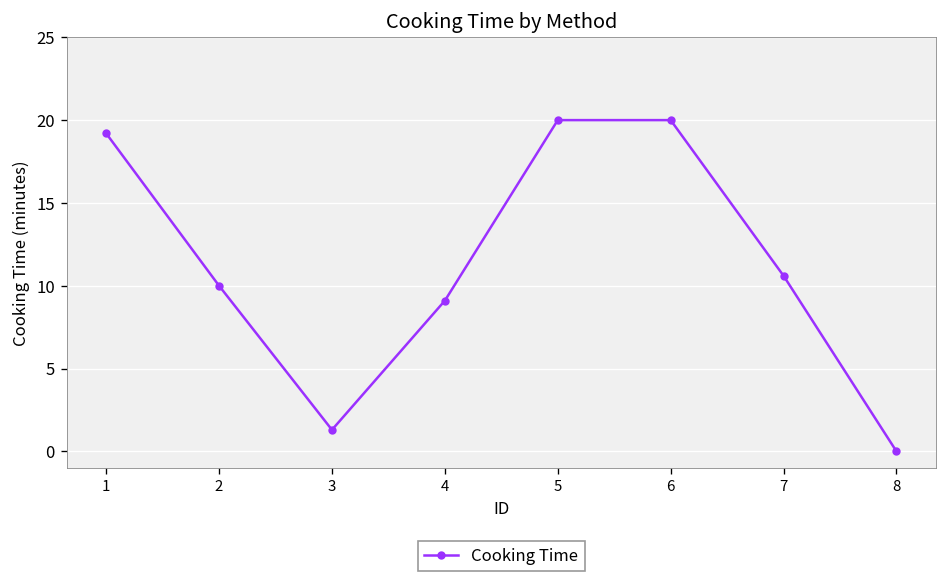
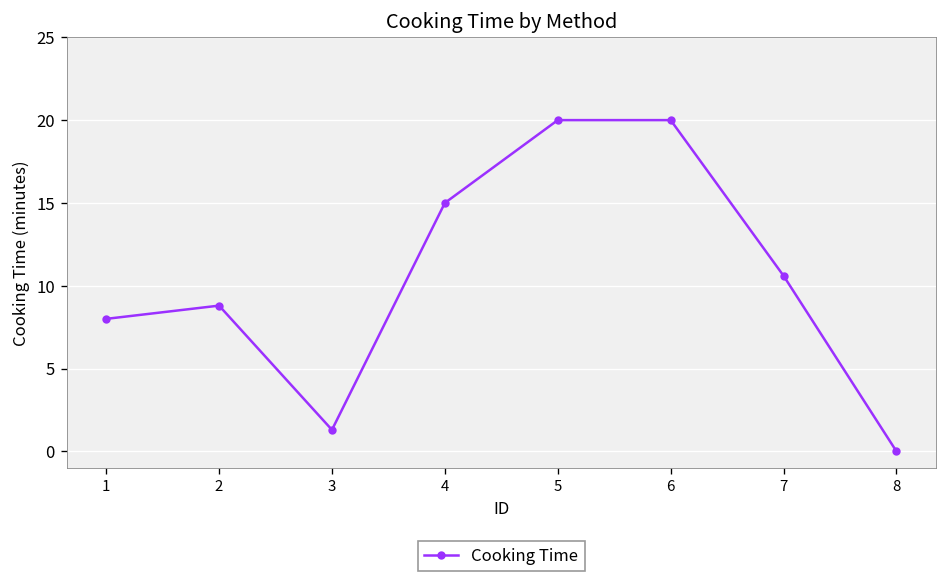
  {
-   "1": 19.2,
-   "2": 10.0,
+   "1": 8.0,
+   "2": 8.8,
    "3": 1.3,
-   "4": 9.1,
+   "4": 15.0,
    "5": 20.0,
    "6": 20.0,
    "7": 10.6,
    "8": 0.0
  }
